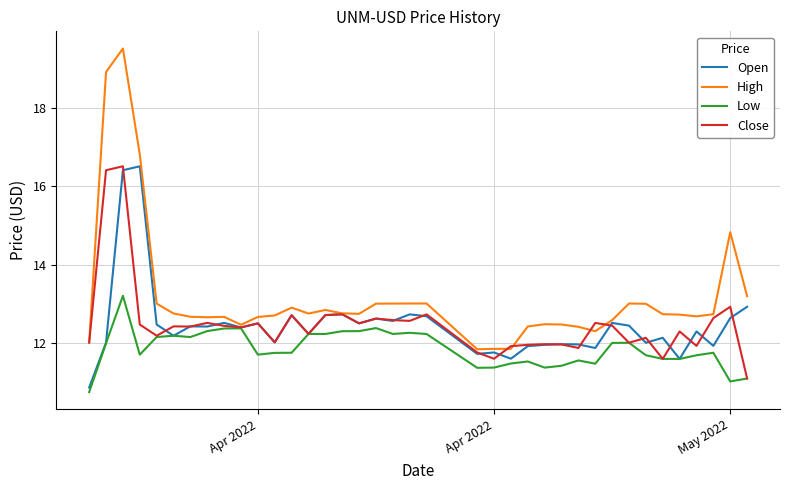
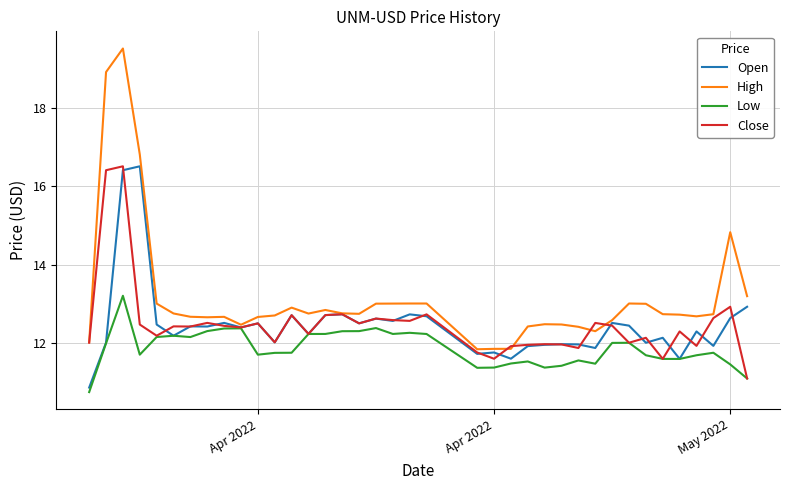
  {
    "Open": {
      "May 2022": 12.6
    },
    "High": {
      "May 2022": 14.8
    },
    "Low": {
-     "May 2022": 11.0
+     "May 2022": 11.5
    },
    "Close": {
      "May 2022": 12.9
    }
  }
